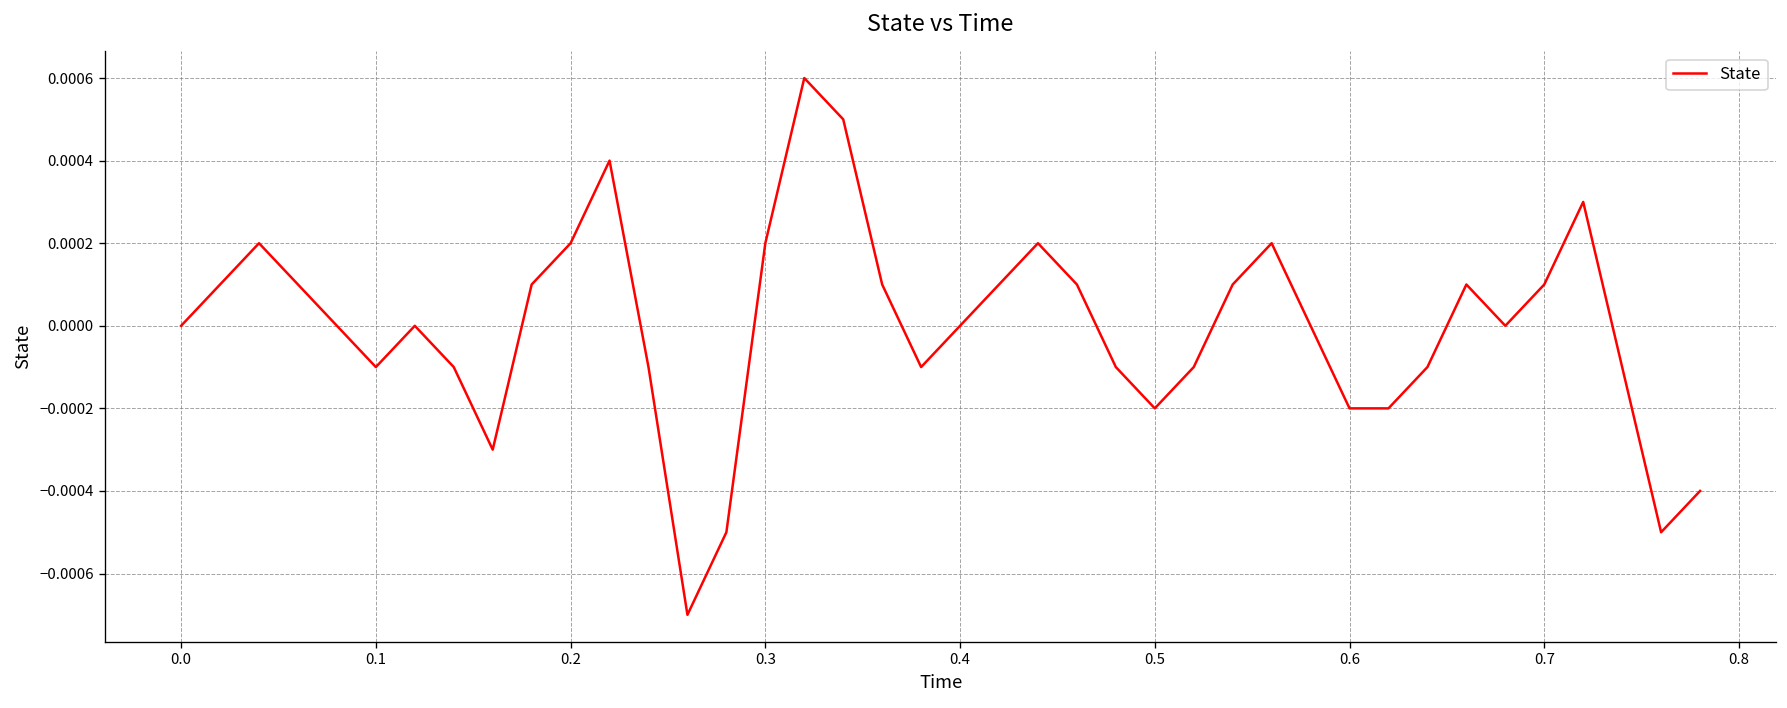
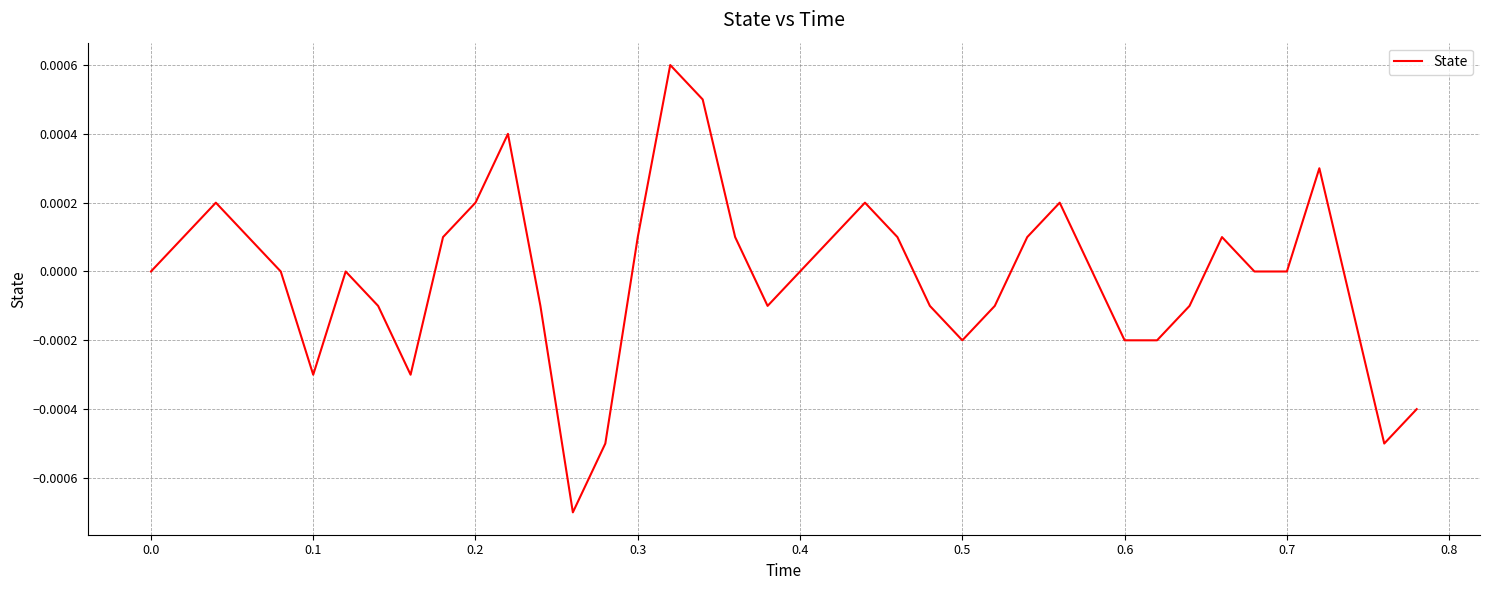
  {
    "0.0": 0.0000,
-   "0.1": -0.0001,
+   "0.1": -0.0003,
    "0.2": 0.0002,
-   "0.3": 0.0002,
+   "0.3": 0.0001,
    "0.4": 0.0000,
    "0.5": -0.0002,
    "0.6": -0.0002,
-   "0.7": 0.0001
+   "0.7": 0.0000
  }
